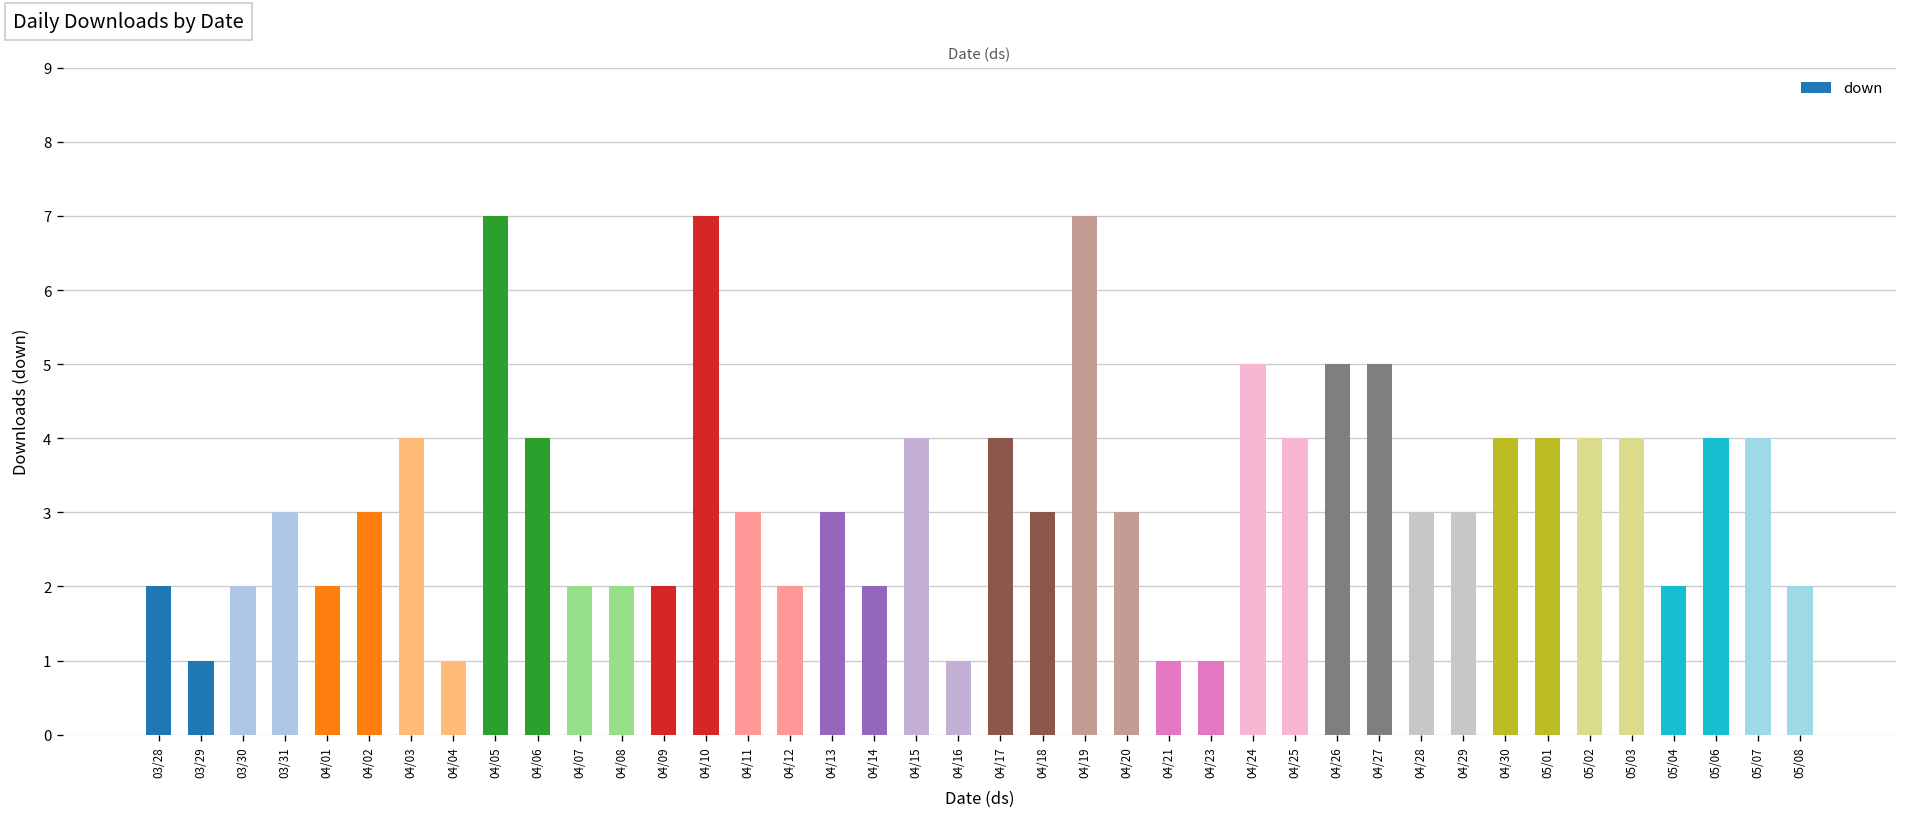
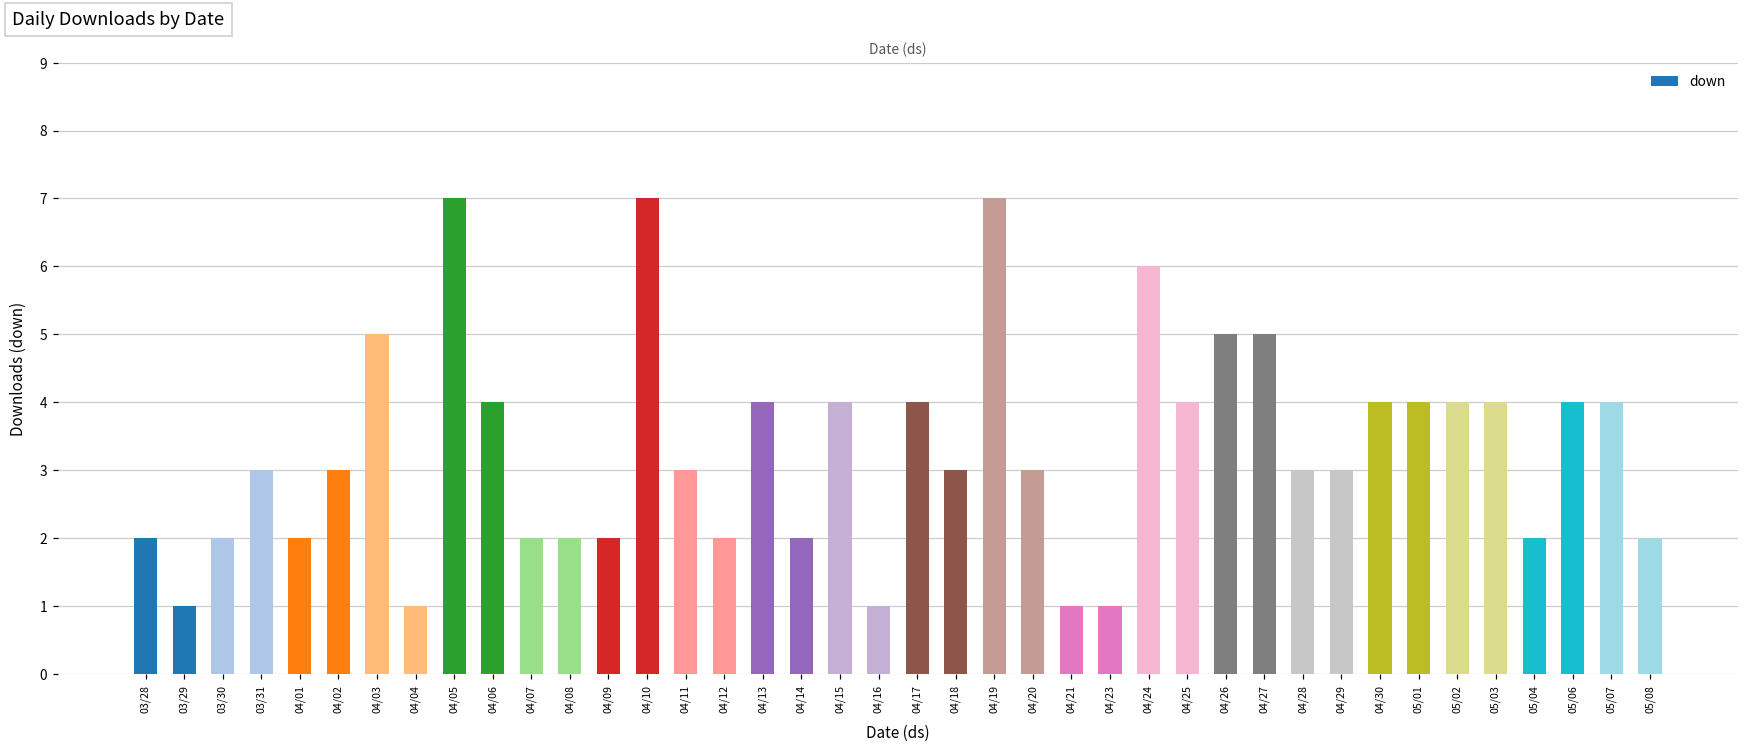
  {
    "03/28": 2,
    "03/29": 1,
    "03/30": 2,
    "03/31": 3,
    "04/01": 2,
    "04/02": 3,
-   "04/03": 4,
+   "04/03": 5,
    "04/04": 1,
    "04/05": 7,
    "04/06": 4,
    "04/07": 2,
    "04/08": 2,
    "04/09": 2,
    "04/10": 7,
    "04/11": 3,
    "04/12": 2,
-   "04/13": 3,
+   "04/13": 4,
    "04/14": 2,
    "04/15": 4,
    "04/16": 1,
    "04/17": 4,
    "04/18": 3,
    "04/19": 7,
    "04/20": 3,
    "04/21": 1,
    "04/23": 1,
-   "04/24": 5,
+   "04/24": 6,
    "04/25": 4,
    "04/26": 5,
    "04/27": 5,
    "04/28": 3,
    "04/29": 3,
    "04/30": 4,
    "05/01": 4,
    "05/02": 4,
    "05/03": 4,
    "05/04": 2,
    "05/06": 4,
    "05/07": 4,
    "05/08": 2
  }
